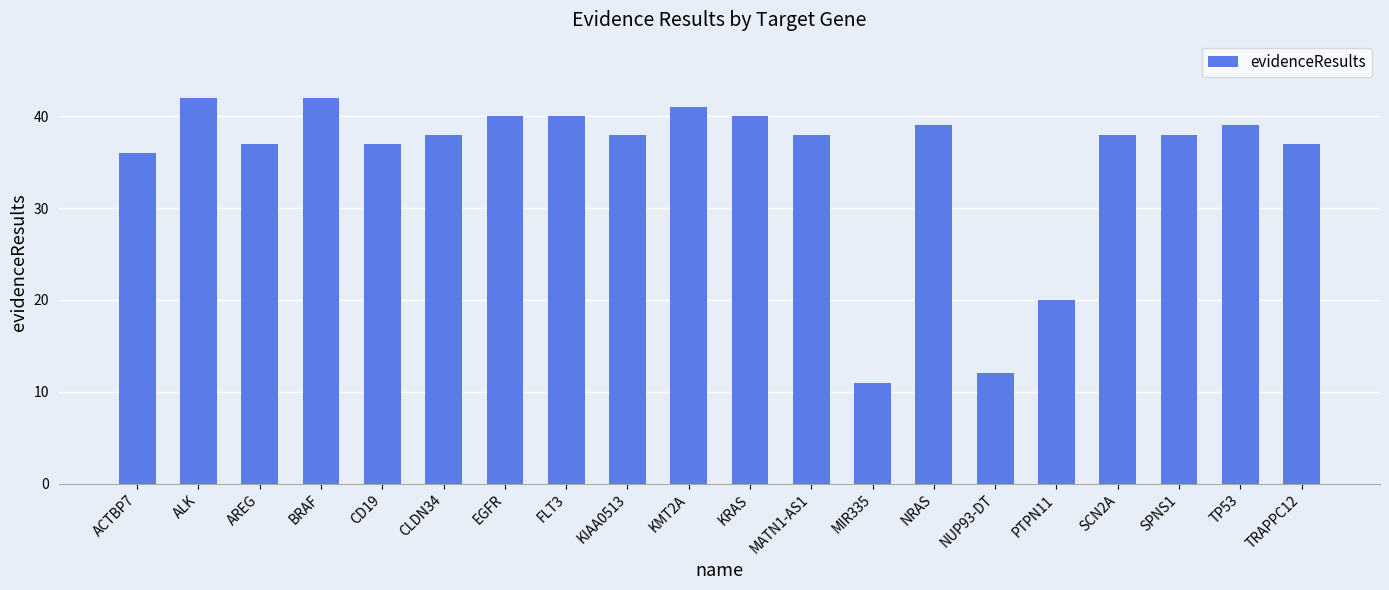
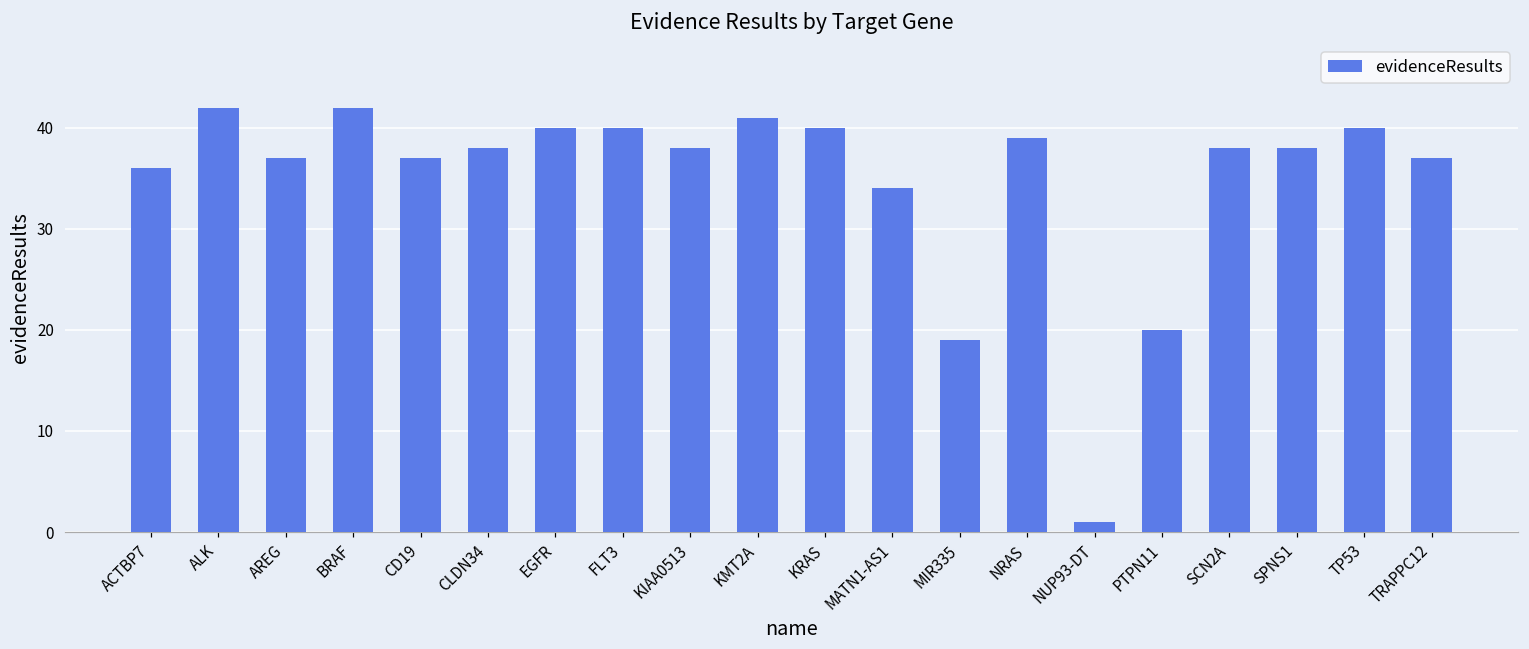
  {
    "ACTBP7": 36,
    "ALK": 42,
    "AREG": 37,
    "BRAF": 42,
    "CD19": 37,
    "CLDN34": 38,
    "EGFR": 40,
    "FLT3": 40,
    "KIAA0513": 38,
    "KMT2A": 41,
    "KRAS": 40,
-   "MATN1-AS1": 38,
-   "MIR335": 11,
+   "MATN1-AS1": 34,
+   "MIR335": 19,
    "NRAS": 39,
-   "NUP93-DT": 12,
+   "NUP93-DT": 1,
    "PTPN11": 20,
    "SCN2A": 38,
    "SPNS1": 38,
-   "TP53": 39,
+   "TP53": 40,
    "TRAPPC12": 37
  }
